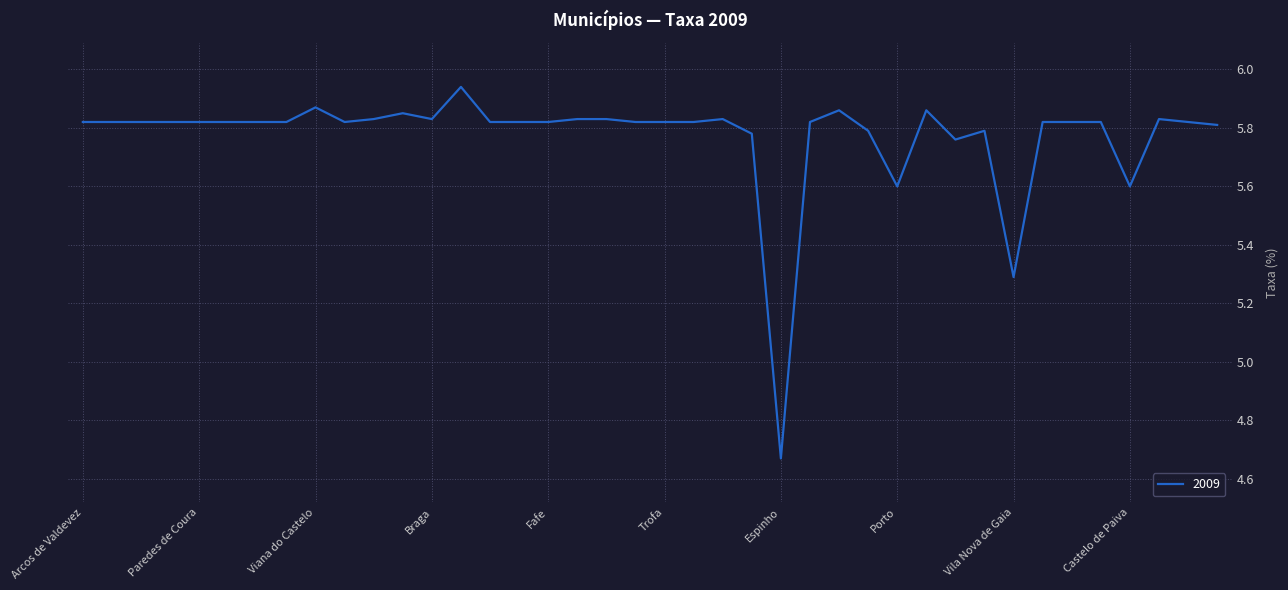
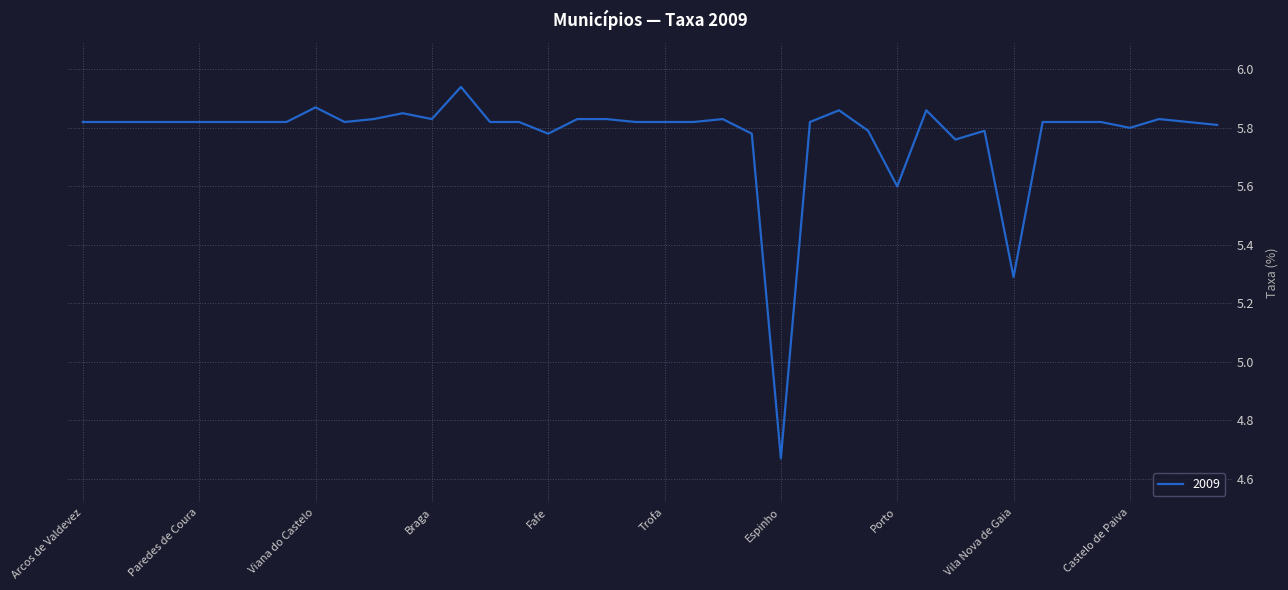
  {
    "Arcos de Valdevez": 5.82,
    "Paredes de Coura": 5.82,
    "Viana do Castelo": 5.87,
    "Braga": 5.83,
-   "Fafe": 5.82,
+   "Fafe": 5.78,
    "Trofa": 5.82,
    "Espinho": 4.67,
    "Porto": 5.60,
    "Vila Nova de Gaia": 5.29,
-   "Castelo de Paiva": 5.6
+   "Castelo de Paiva": 5.8
  }
